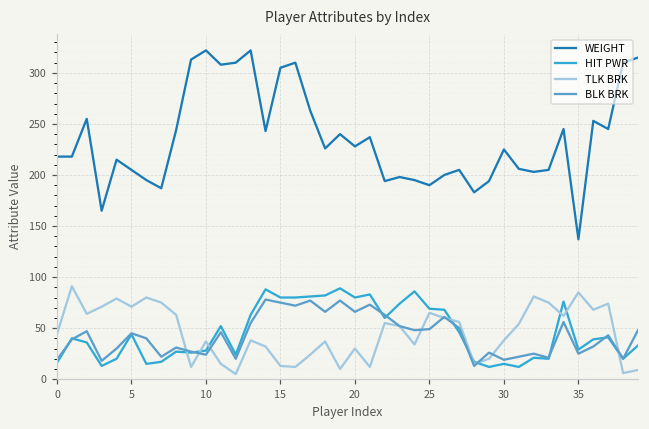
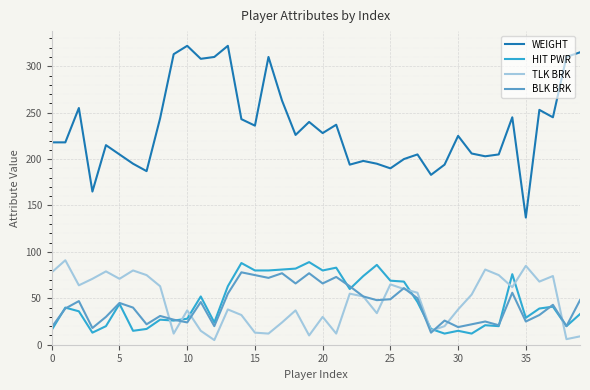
  {
    "WEIGHT": {
      "0": 220,
      "5": 210,
      "10": 320,
-     "15": 310,
+     "15": 240,
      "20": 230,
      "25": 190,
      "30": 230,
      "35": 140
    },
    "TLK BRK": {
-     "0": 40,
+     "0": 80,
      "5": 70,
      "10": 40,
      "15": 10,
      "20": 30,
      "25": 70,
      "30": 40,
      "35": 90
    }
  }
